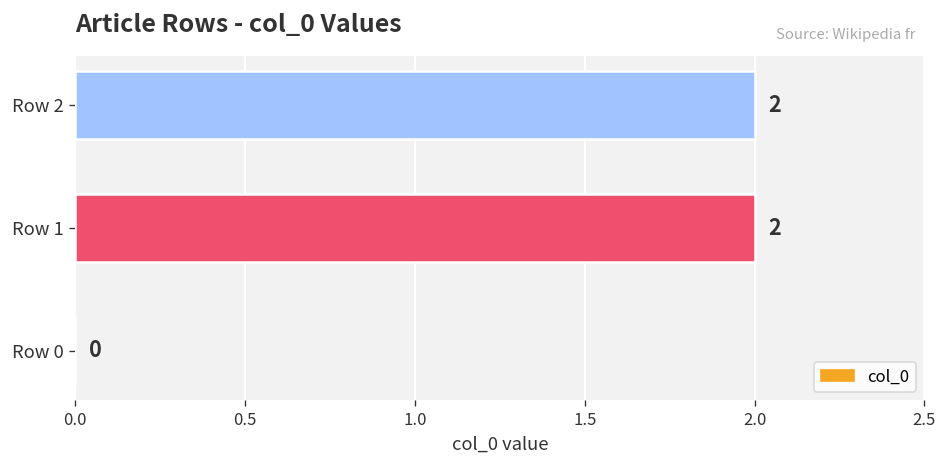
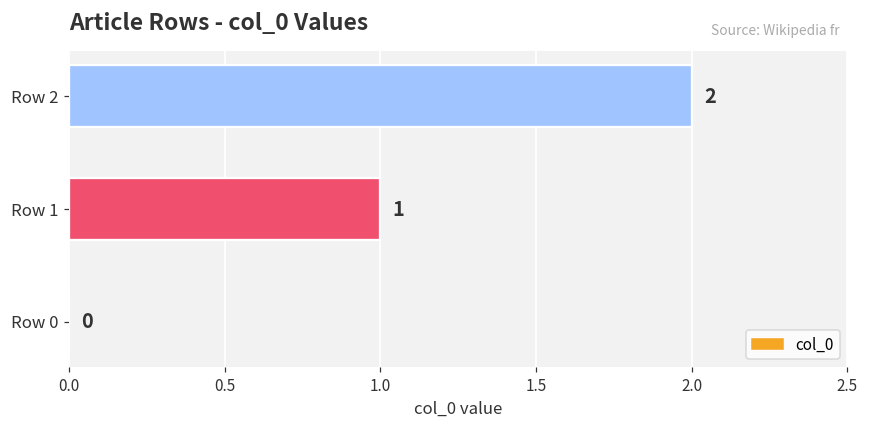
  {
    "Row 2": 2,
-   "Row 1": 2,
+   "Row 1": 1,
    "Row 0": 0
  }
